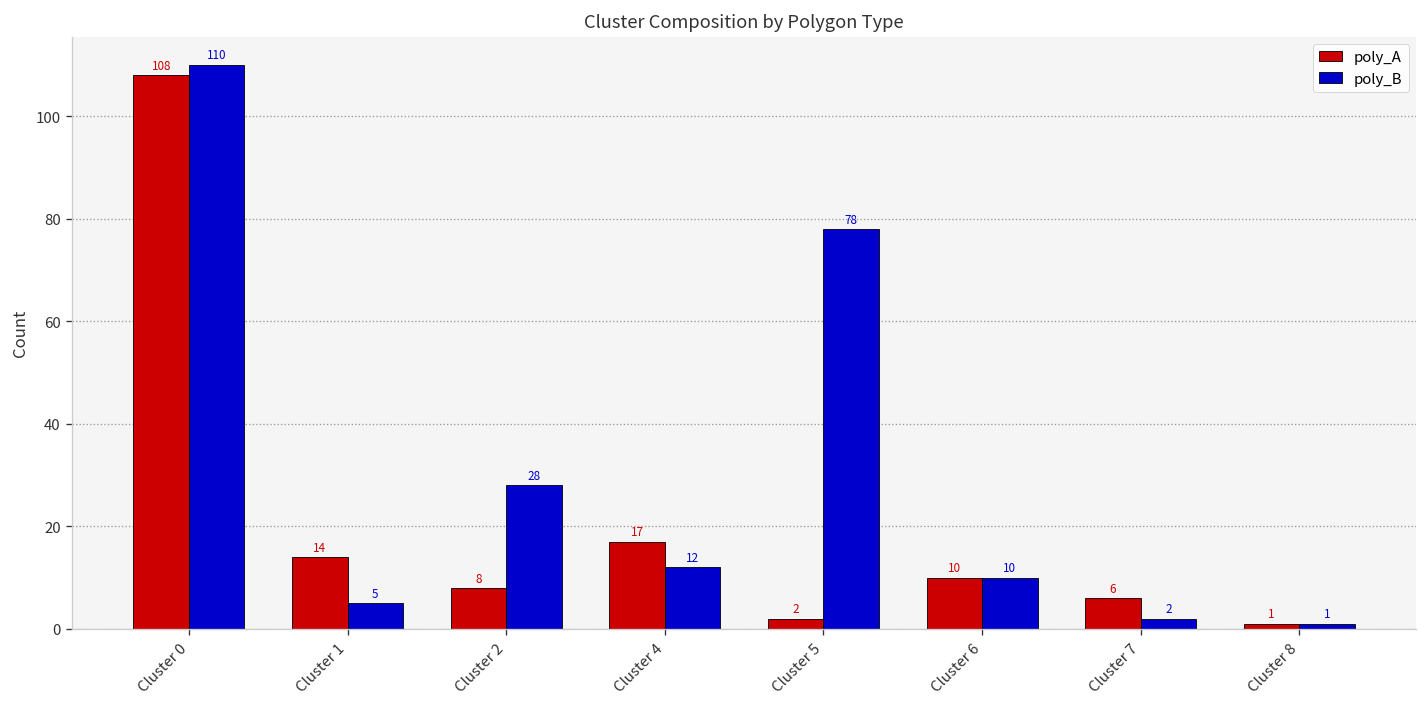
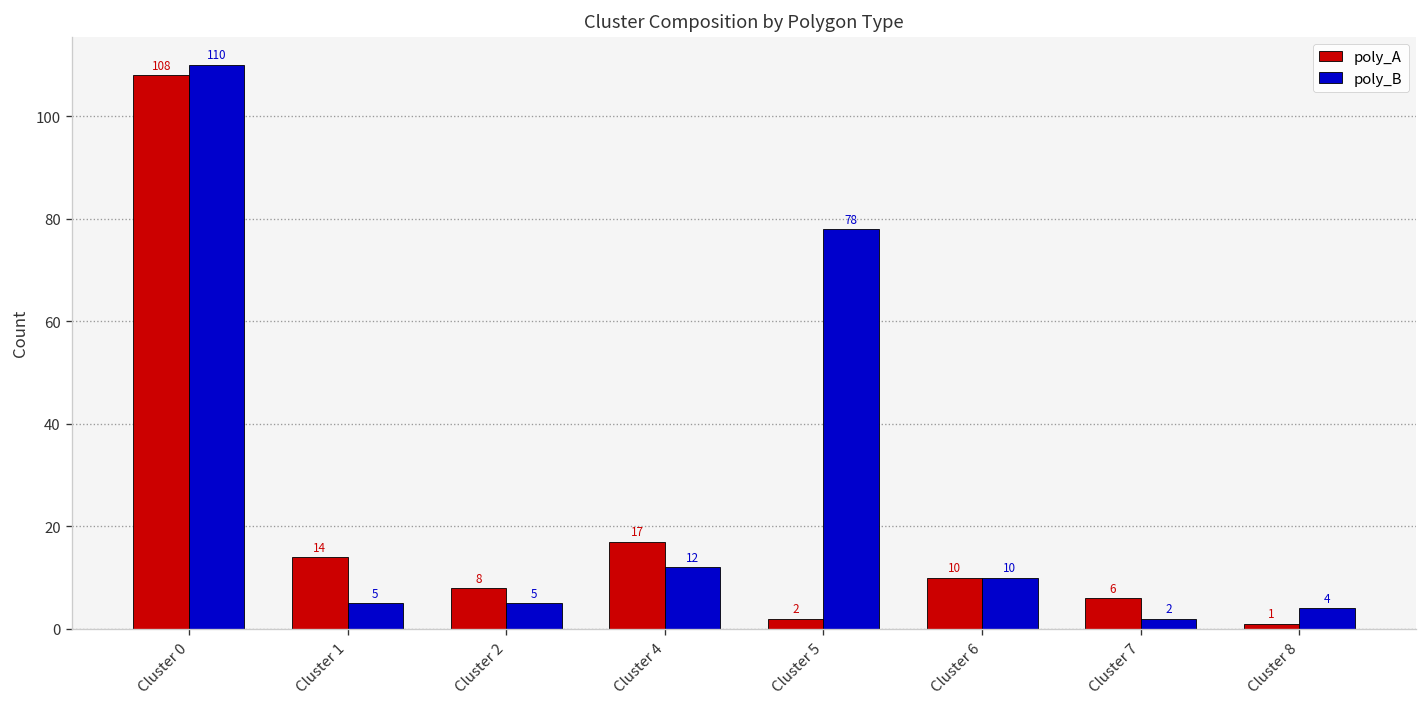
  {
    "poly_A": {
      "Cluster 0": 108,
      "Cluster 1": 14,
      "Cluster 2": 8,
      "Cluster 4": 17,
      "Cluster 5": 2,
      "Cluster 6": 10,
      "Cluster 7": 6,
      "Cluster 8": 1
    },
    "poly_B": {
      "Cluster 0": 110,
      "Cluster 1": 5,
-     "Cluster 2": 28,
+     "Cluster 2": 5,
      "Cluster 4": 12,
      "Cluster 5": 78,
      "Cluster 6": 10,
      "Cluster 7": 2,
-     "Cluster 8": 1
+     "Cluster 8": 4
    }
  }
